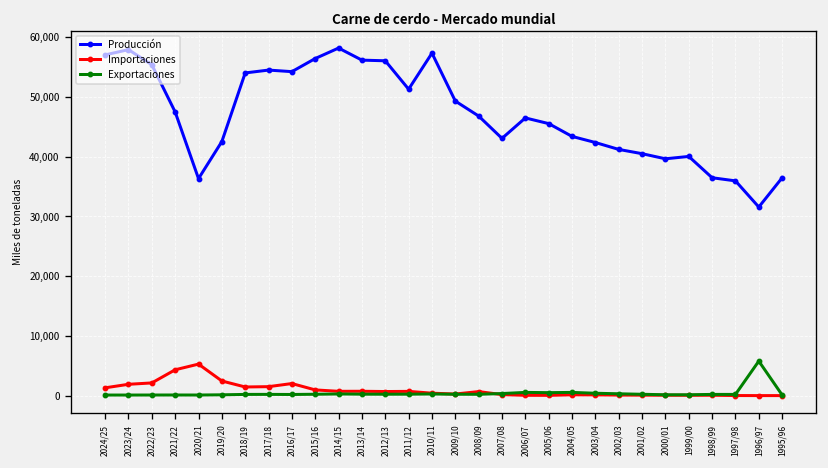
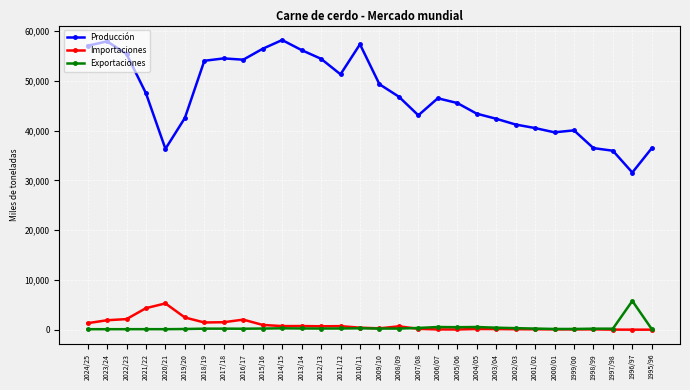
  {
    "Producción": {
      "2021/22": "48,000",
      "2020/21": "36,000",
      "2019/20": "43,000",
      "2018/19": "54,000",
      "2017/18": "55,000",
      "2016/17": "54,000",
      "2015/16": "56,000",
      "2014/15": "58,000",
      "2013/14": "56,000",
-     "2012/13": "56,000",
+     "2012/13": "54,000",
      "2011/12": "51,000",
      "2010/11": "57,000",
      "2009/10": "49,000",
      "2008/09": "47,000",
      "2007/08": "43,000",
      "2006/07": "47,000",
      "2005/06": "46,000",
      "2004/05": "43,000",
      "2003/04": "42,000",
      "2002/03": "41,000",
      "2001/02": "41,000",
      "2000/01": "40,000",
      "1999/00": "40,000",
      "1998/99": "36,000",
      "1997/98": "36,000",
      "1996/97": "32,000",
      "1995/96": "36,000"
    },
    "Importaciones": {
      "2024/25": "1,000",
      "2023/24": "2,000",
      "2022/23": "2,000",
      "2021/22": "4,000",
      "2020/21": "5,000",
      "2019/20": "2,000",
      "2018/19": "1,000",
      "2017/18": "2,000",
      "2016/17": "2,000",
      "2015/16": "1,000",
      "1996/97": "0"
    },
    "Exportaciones": {
      "2024/25": "0",
      "2023/24": "0",
      "2022/23": "0",
      "2021/22": "0",
      "2020/21": "0",
      "2019/20": "0",
      "2018/19": "0",
      "2017/18": "0",
      "2016/17": "0",
      "2015/16": "0",
      "1996/97": "6,000"
    }
  }
